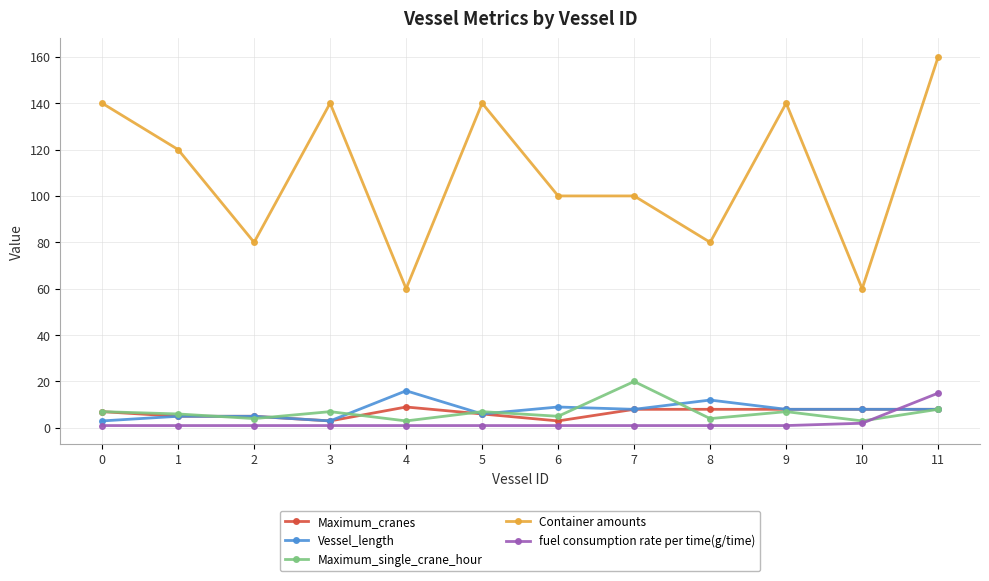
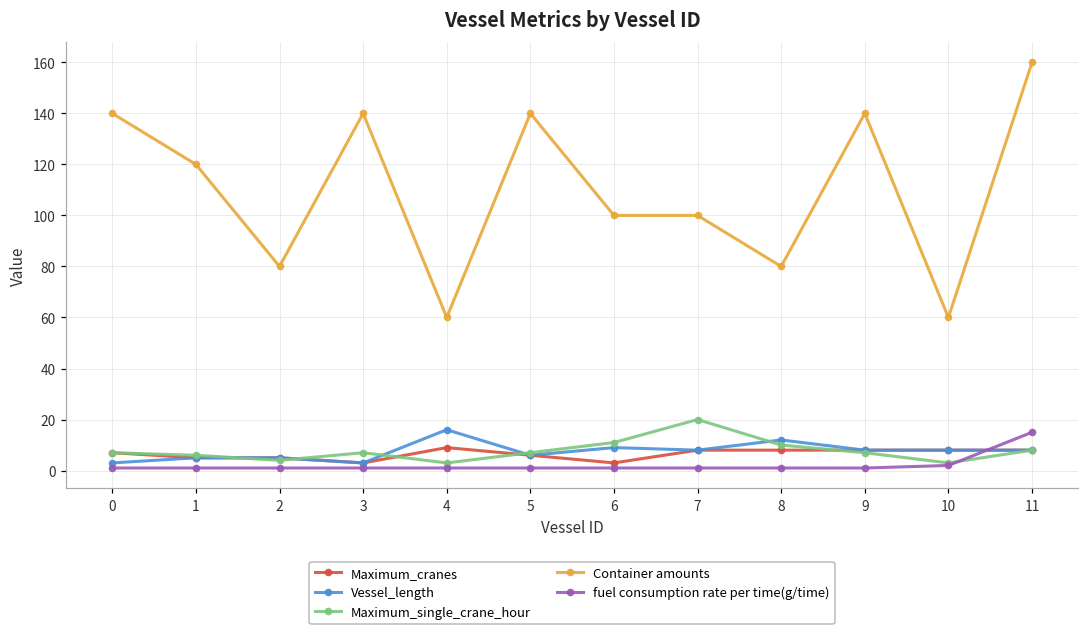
  {
    "Maximum_cranes": {
      "4": 9,
      "6": 3,
      "8": 8
    },
    "Vessel_length": {
      "0": 3,
      "4": 16,
      "6": 9,
      "8": 12
    },
    "Maximum_single_crane_hour": {
      "3": 7,
      "4": 3,
-     "6": 5,
+     "6": 11,
      "7": 20,
-     "8": 4
+     "8": 10
    },
    "Container amounts": {
      "0": 140,
      "1": 120,
      "2": 80,
      "3": 140,
      "4": 60,
      "5": 140,
      "6": 100,
      "7": 100,
      "8": 80,
      "9": 140,
      "10": 60,
      "11": 160
    },
    "fuel consumption rate per time(g/time)": {
      "0": 1,
      "1": 1,
      "2": 1,
      "3": 1,
      "4": 1,
      "5": 1,
      "6": 1,
      "7": 1,
      "8": 1,
      "9": 1,
      "11": 15
    }
  }
